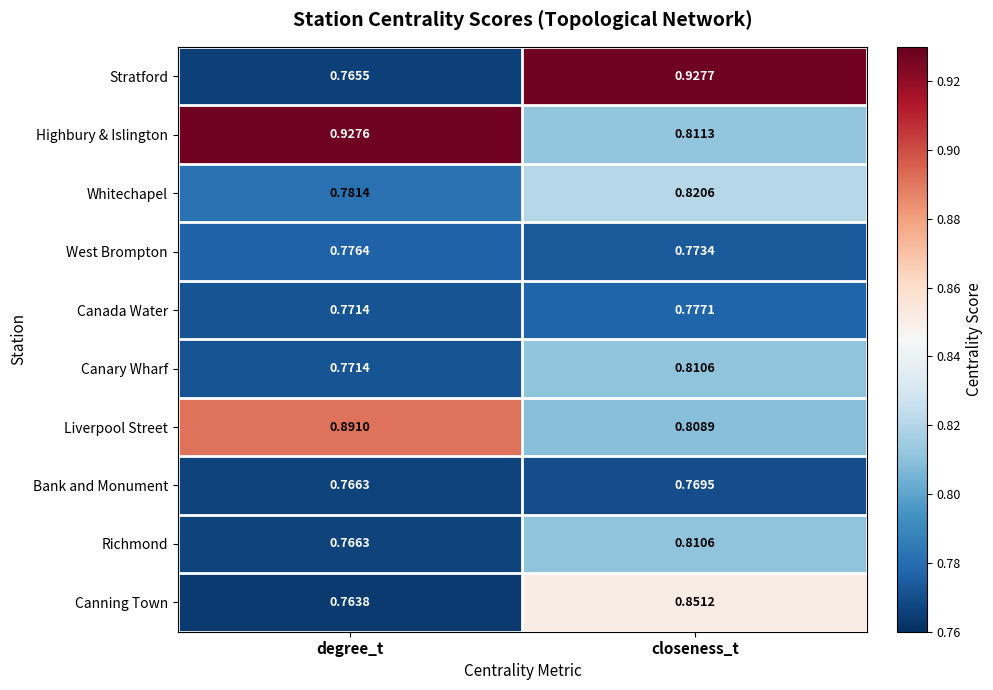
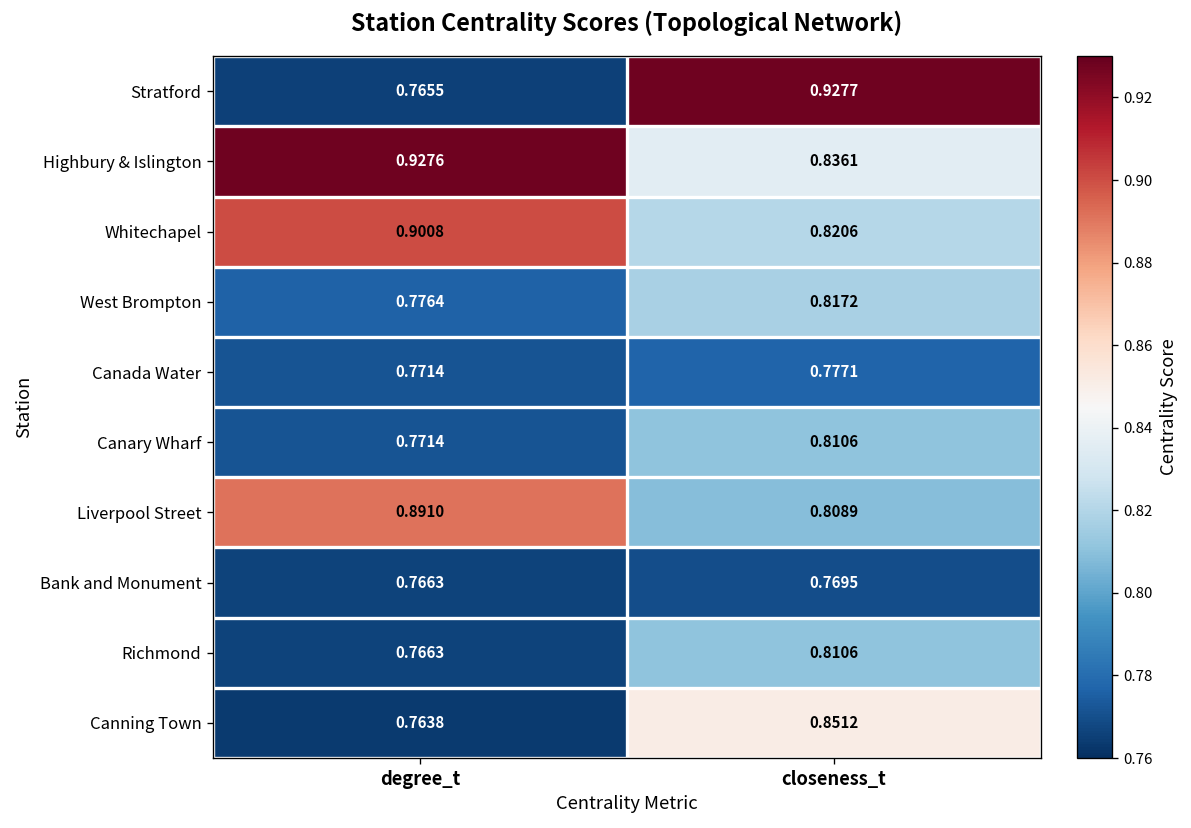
  {
    "Stratford": {
      "degree_t": 0.7655,
      "closeness_t": 0.9277
    },
    "Highbury & Islington": {
      "degree_t": 0.9276,
-     "closeness_t": 0.8113
+     "closeness_t": 0.8361
    },
    "Whitechapel": {
-     "degree_t": 0.7814,
+     "degree_t": 0.9008,
      "closeness_t": 0.8206
    },
    "West Brompton": {
      "degree_t": 0.7764,
-     "closeness_t": 0.7734
+     "closeness_t": 0.8172
    },
    "Canada Water": {
      "degree_t": 0.7714,
      "closeness_t": 0.7771
    },
    "Canary Wharf": {
      "degree_t": 0.7714,
      "closeness_t": 0.8106
    },
    "Liverpool Street": {
      "degree_t": 0.8910,
      "closeness_t": 0.8089
    },
    "Bank and Monument": {
      "degree_t": 0.7663,
      "closeness_t": 0.7695
    },
    "Richmond": {
      "degree_t": 0.7663,
      "closeness_t": 0.8106
    },
    "Canning Town": {
      "degree_t": 0.7638,
      "closeness_t": 0.8512
    }
  }
